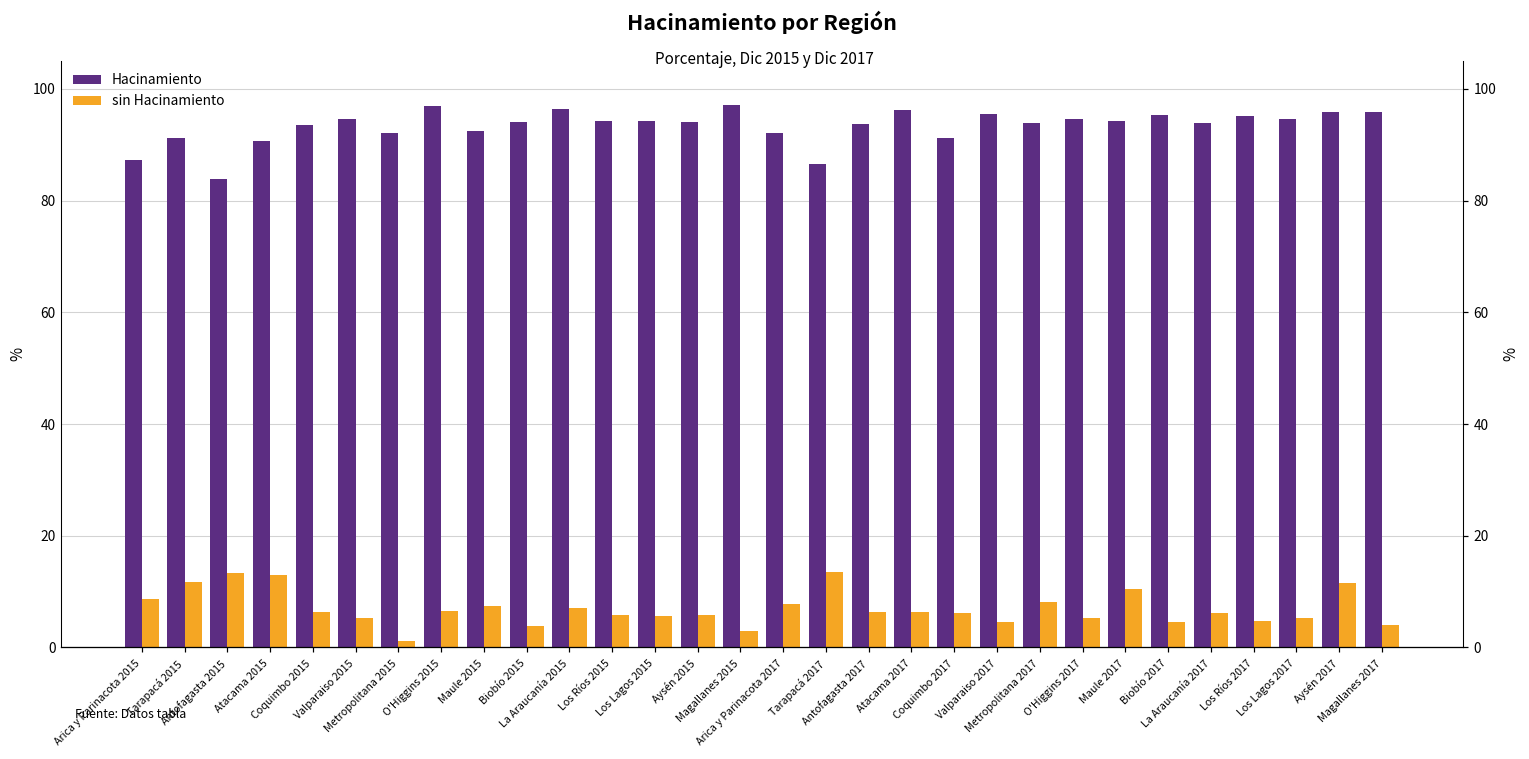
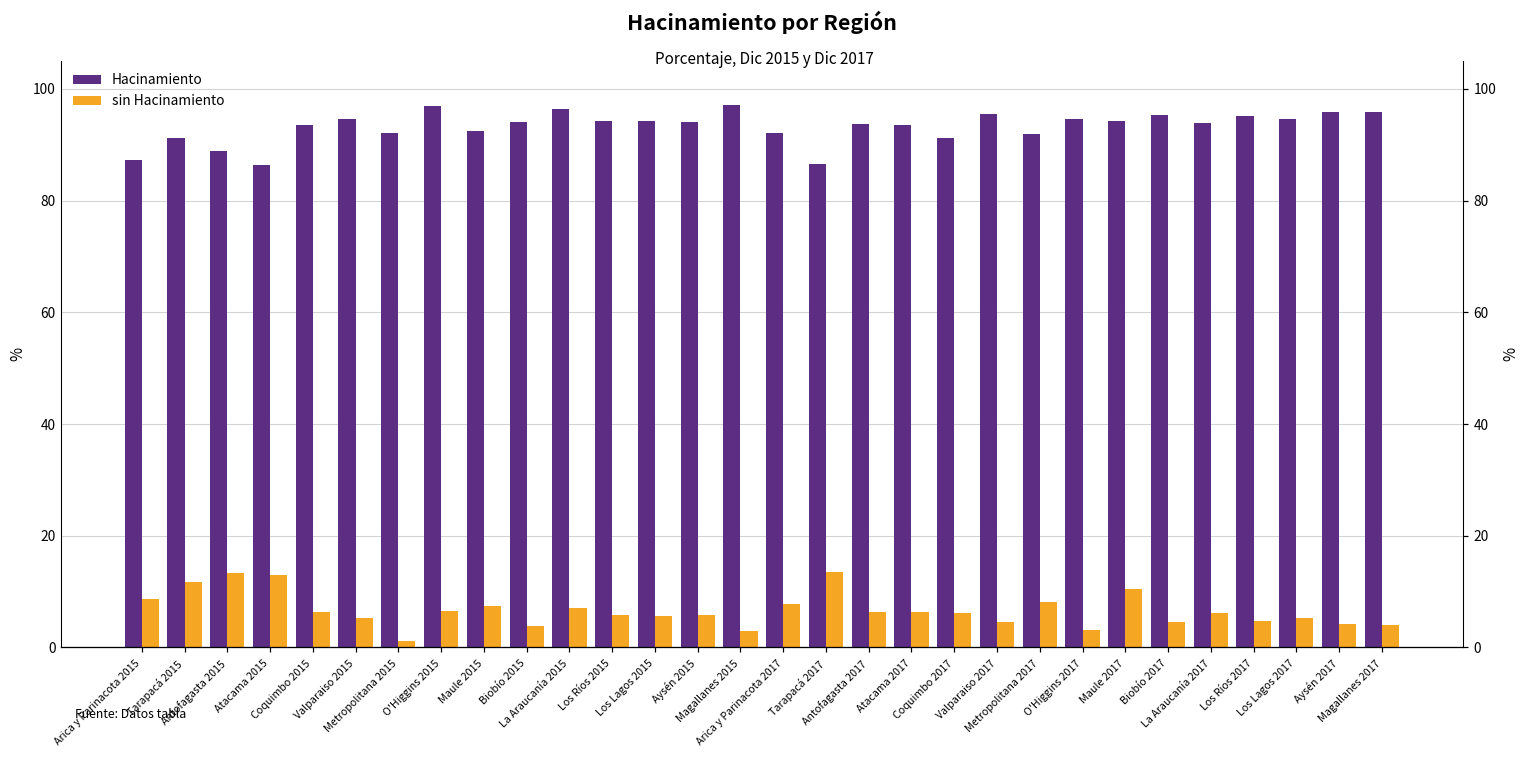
  {
    "Hacinamiento": {
      "Arica y Parinacota 2015": 87,
      "Tarapacá 2015": 91,
-     "Antofagasta 2015": 84,
-     "Atacama 2015": 91,
+     "Antofagasta 2015": 89,
+     "Atacama 2015": 86,
      "Coquimbo 2015": 94,
      "Valparaiso 2015": 95,
      "Metropolitana 2015": 92,
      "O'Higgins 2015": 97,
      "Maule 2015": 93,
      "Biobío 2015": 94,
      "La Araucanía 2015": 96,
      "Los Ríos 2015": 94,
      "Los Lagos 2015": 94,
      "Aysén 2015": 94,
      "Magallanes 2015": 97,
      "Arica y Parinacota 2017": 92,
      "Tarapacá 2017": 87,
      "Antofagasta 2017": 94,
-     "Atacama 2017": 96,
+     "Atacama 2017": 94,
      "Coquimbo 2017": 91,
      "Valparaiso 2017": 96,
-     "Metropolitana 2017": 94,
+     "Metropolitana 2017": 92,
      "O'Higgins 2017": 95,
      "Maule 2017": 94,
      "Biobío 2017": 95,
      "La Araucanía 2017": 94,
      "Los Ríos 2017": 95,
      "Los Lagos 2017": 95,
      "Aysén 2017": 96,
      "Magallanes 2017": 96
    },
    "sin Hacinamiento": {
      "Arica y Parinacota 2015": 9,
      "Tarapacá 2015": 12,
      "Antofagasta 2015": 13,
      "Atacama 2015": 13,
      "Coquimbo 2015": 6,
      "Valparaiso 2015": 5,
      "Metropolitana 2015": 1,
      "O'Higgins 2015": 7,
      "Maule 2015": 8,
      "Biobío 2015": 4,
      "La Araucanía 2015": 7,
      "Los Ríos 2015": 6,
      "Los Lagos 2015": 6,
      "Aysén 2015": 6,
      "Magallanes 2015": 3,
      "Arica y Parinacota 2017": 8,
      "Tarapacá 2017": 14,
      "Antofagasta 2017": 6,
      "Atacama 2017": 6,
      "Coquimbo 2017": 6,
      "Valparaiso 2017": 5,
      "Metropolitana 2017": 8,
-     "O'Higgins 2017": 5,
+     "O'Higgins 2017": 3,
      "Maule 2017": 10,
      "Biobío 2017": 5,
      "La Araucanía 2017": 6,
      "Los Ríos 2017": 5,
      "Los Lagos 2017": 5,
-     "Aysén 2017": 12,
+     "Aysén 2017": 4,
      "Magallanes 2017": 4
    }
  }
